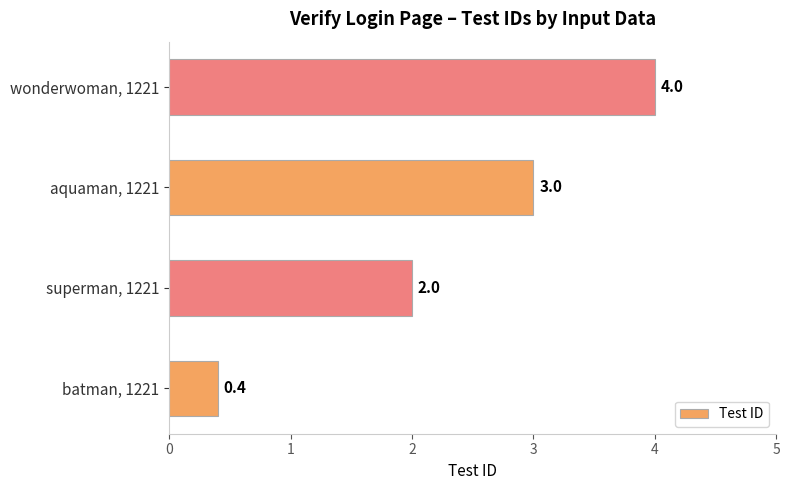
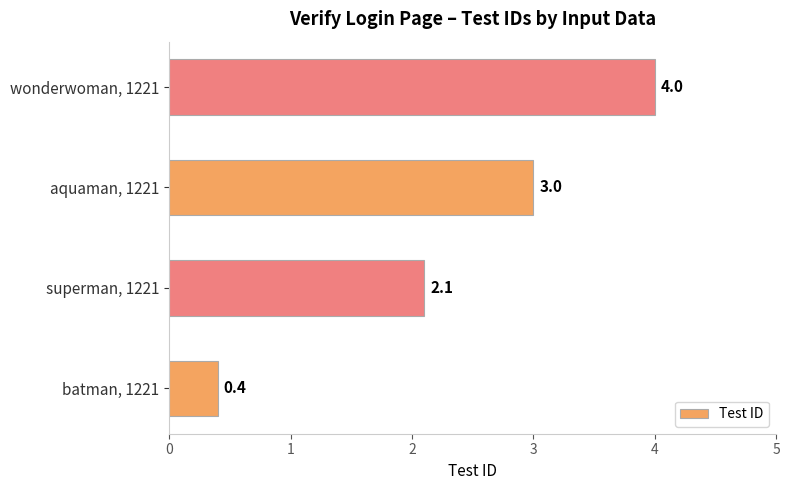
  {
    "wonderwoman, 1221": 4.0,
    "aquaman, 1221": 3.0,
-   "superman, 1221": 2.0,
+   "superman, 1221": 2.1,
    "batman, 1221": 0.4
  }
